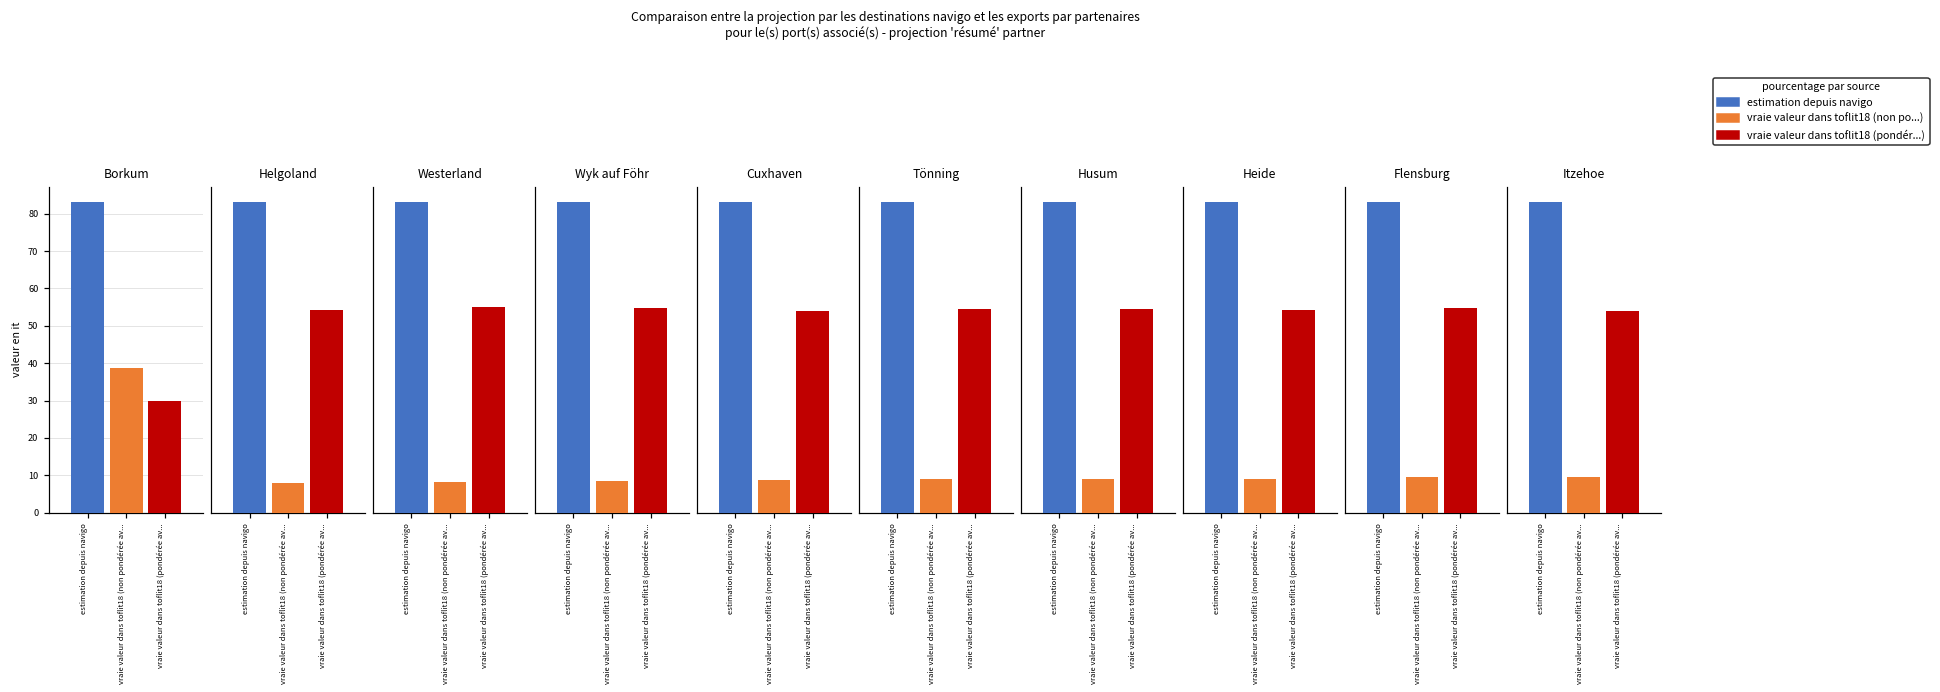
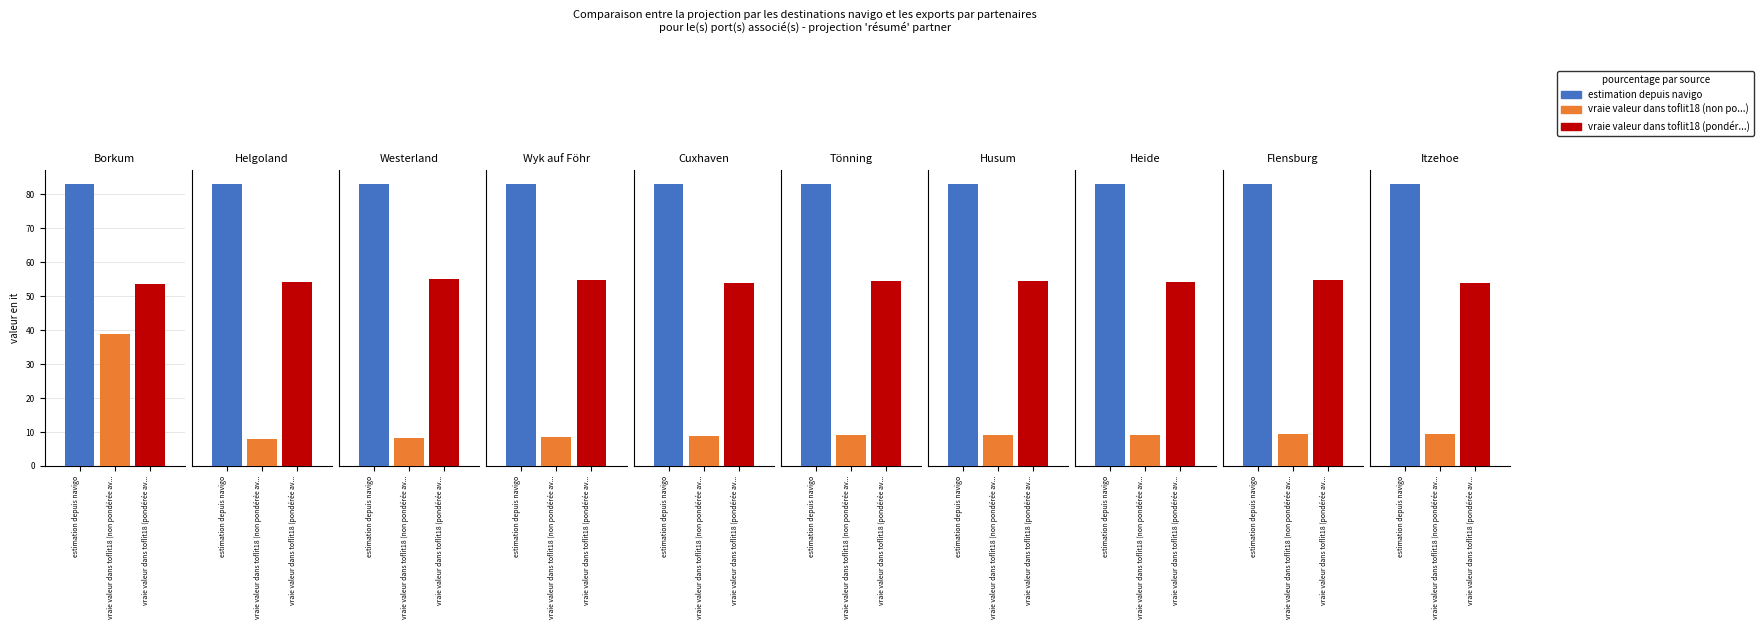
  {
    "Borkum": {
      "estimation depuis navigo": 83,
      "vraie valeur dans toflit18 (non pondérée av...": 39,
-     "vraie valeur dans toflit18 (pondérée av...": 30
+     "vraie valeur dans toflit18 (pondérée av...": 54
    }
  }
